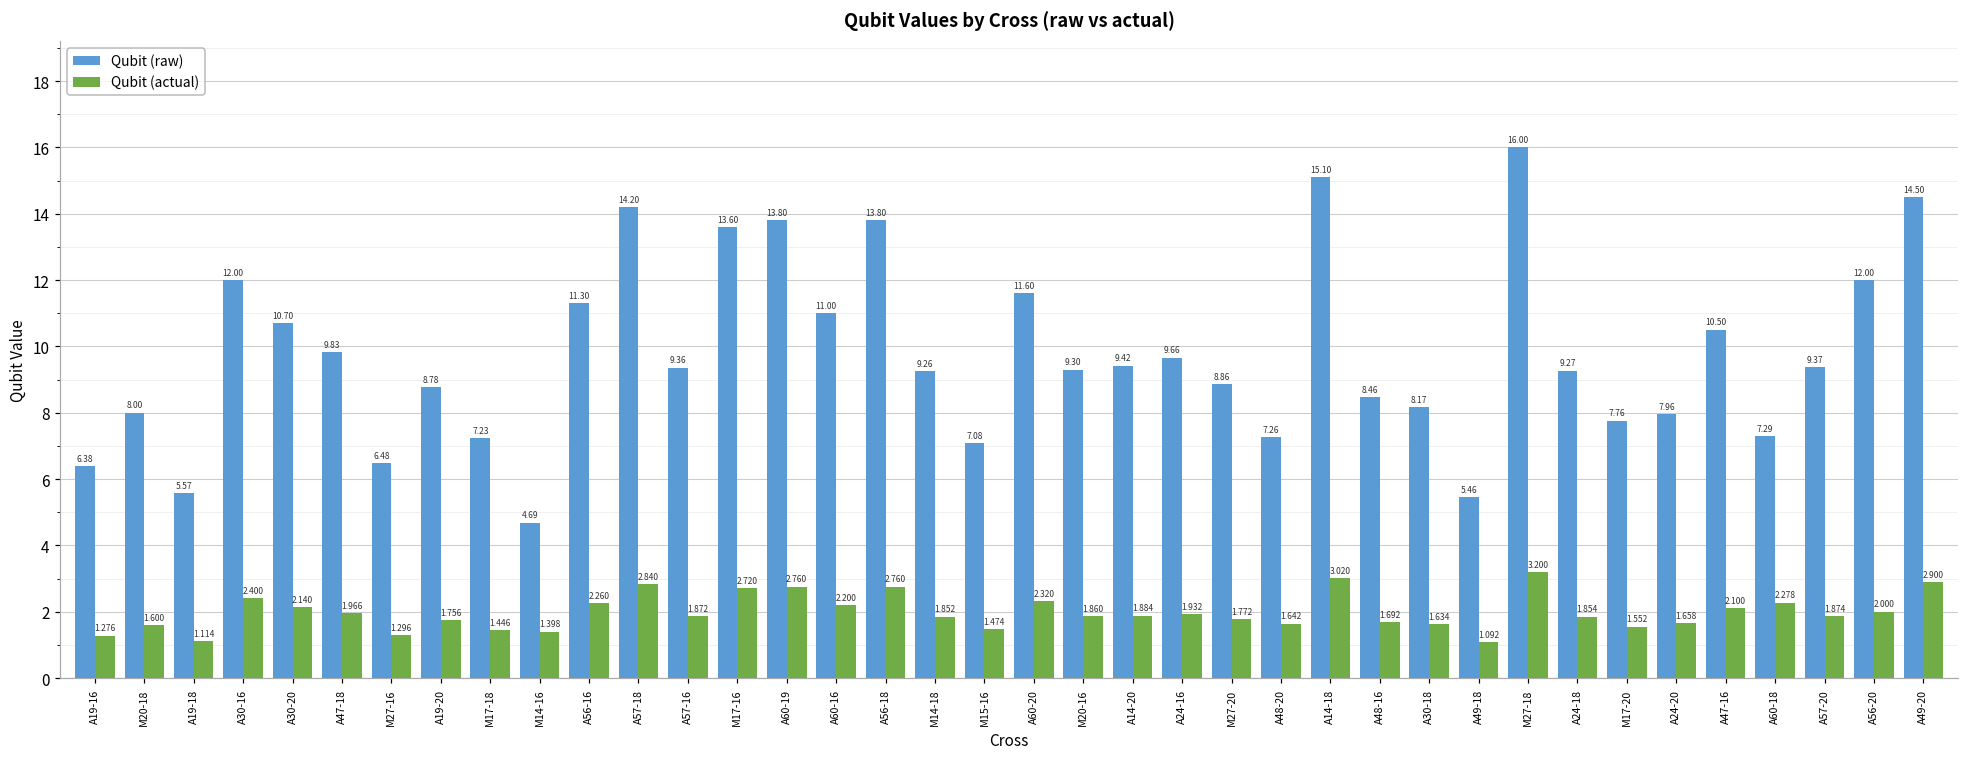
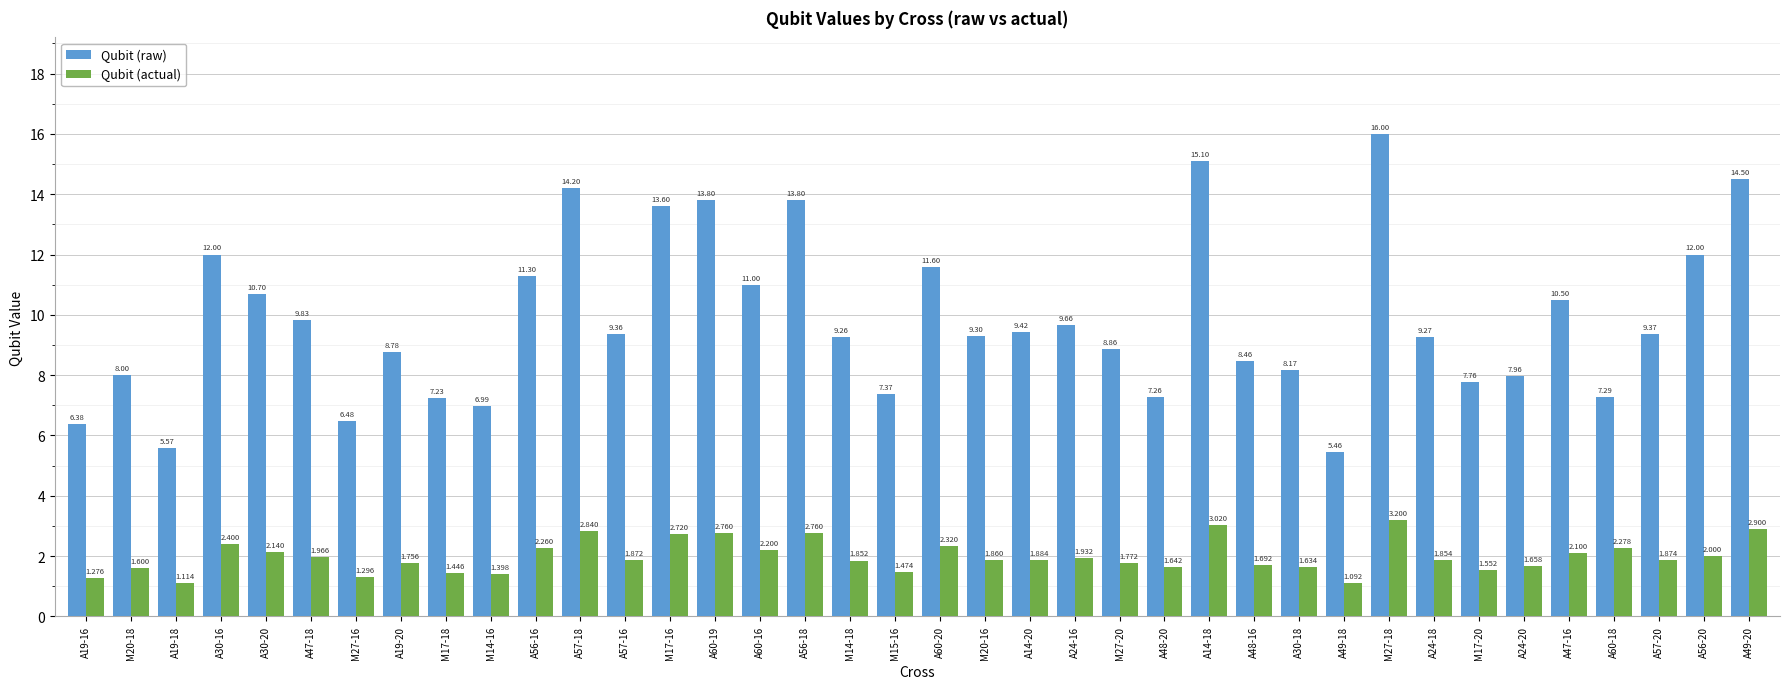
  {
    "Qubit (raw)": {
      "A19-16": 6.38,
      "M20-18": 8.00,
      "A19-18": 5.57,
      "A30-16": 12.00,
      "A30-20": 10.70,
      "A47-18": 9.83,
      "M27-16": 6.48,
      "A19-20": 8.78,
      "M17-18": 7.23,
-     "M14-16": 4.69,
+     "M14-16": 6.99,
      "A56-16": 11.30,
      "A57-18": 14.20,
      "A57-16": 9.36,
      "M17-16": 13.60,
      "A60-19": 13.80,
      "A60-16": 11.00,
      "A56-18": 13.80,
      "M14-18": 9.26,
-     "M15-16": 7.08,
+     "M15-16": 7.37,
      "A60-20": 11.60,
      "M20-16": 9.30,
      "A14-20": 9.42,
      "A24-16": 9.66,
      "M27-20": 8.86,
      "A48-20": 7.26,
      "A14-18": 15.10,
      "A48-16": 8.46,
      "A30-18": 8.17,
      "A49-18": 5.46,
      "M27-18": 16.00,
      "A24-18": 9.27,
      "M17-20": 7.76,
      "A24-20": 7.96,
      "A47-16": 10.50,
      "A60-18": 7.29,
      "A57-20": 9.37,
      "A56-20": 12.00,
      "A49-20": 14.50
    },
    "Qubit (actual)": {
      "A19-16": 1.276,
      "M20-18": 1.600,
      "A19-18": 1.114,
      "A30-16": 2.400,
      "A30-20": 2.140,
      "A47-18": 1.966,
      "M27-16": 1.296,
      "A19-20": 1.756,
      "M17-18": 1.446,
      "M14-16": 1.398,
      "A56-16": 2.260,
      "A57-18": 2.840,
      "A57-16": 1.872,
      "M17-16": 2.720,
      "A60-19": 2.760,
      "A60-16": 2.200,
      "A56-18": 2.760,
      "M14-18": 1.852,
      "M15-16": 1.474,
      "A60-20": 2.320,
      "M20-16": 1.860,
      "A14-20": 1.884,
      "A24-16": 1.932,
      "M27-20": 1.772,
      "A48-20": 1.642,
      "A14-18": 3.020,
      "A48-16": 1.692,
      "A30-18": 1.634,
      "A49-18": 1.092,
      "M27-18": 3.200,
      "A24-18": 1.854,
      "M17-20": 1.552,
      "A24-20": 1.658,
      "A47-16": 2.100,
      "A60-18": 2.278,
      "A57-20": 1.874,
      "A56-20": 2.000,
      "A49-20": 2.900
    }
  }
